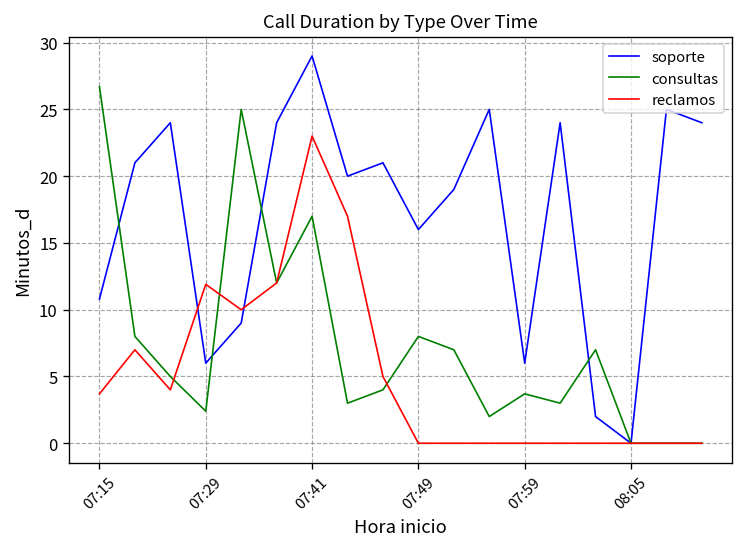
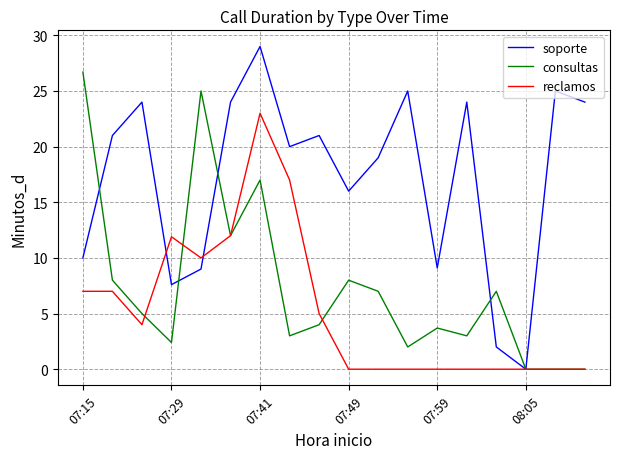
  {
    "soporte": {
-     "07:15": 10.8,
-     "07:29": 6.0,
-     "07:59": 6.0
+     "07:15": 10.0,
+     "07:29": 7.6,
+     "07:59": 9.1
    },
    "consultas": {
      "07:15": 26.7,
      "07:29": 2.4,
      "07:59": 3.7
    },
    "reclamos": {
-     "07:15": 3.7,
+     "07:15": 7.0,
      "07:29": 11.9,
      "07:59": 0.0
    }
  }
